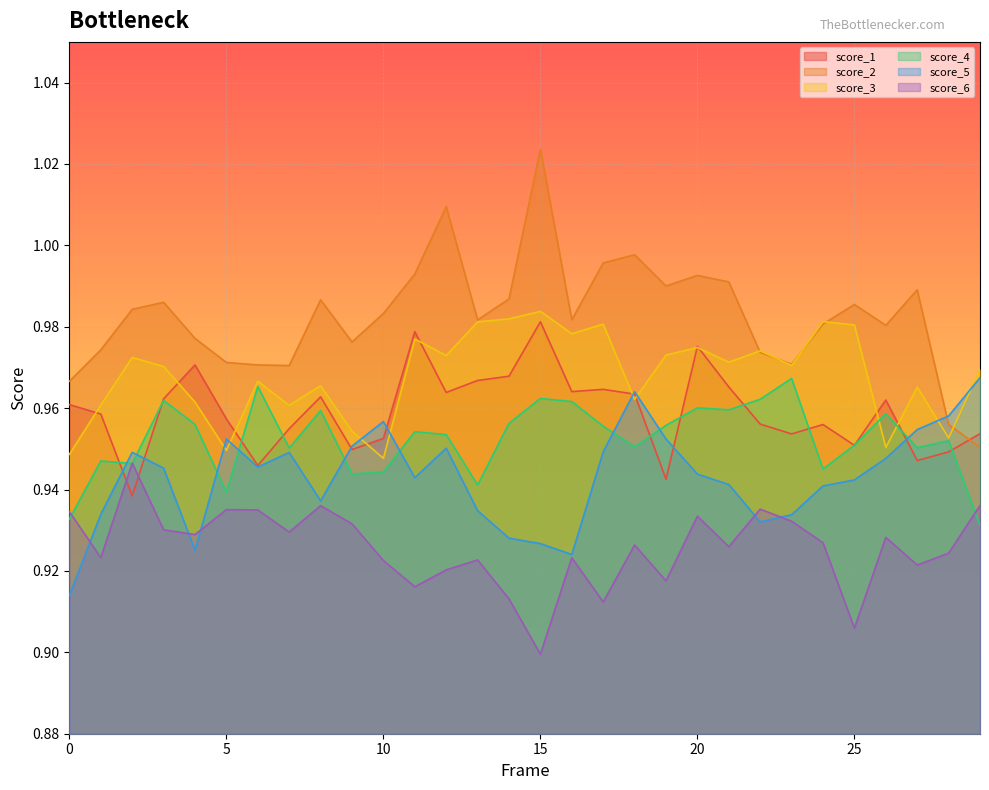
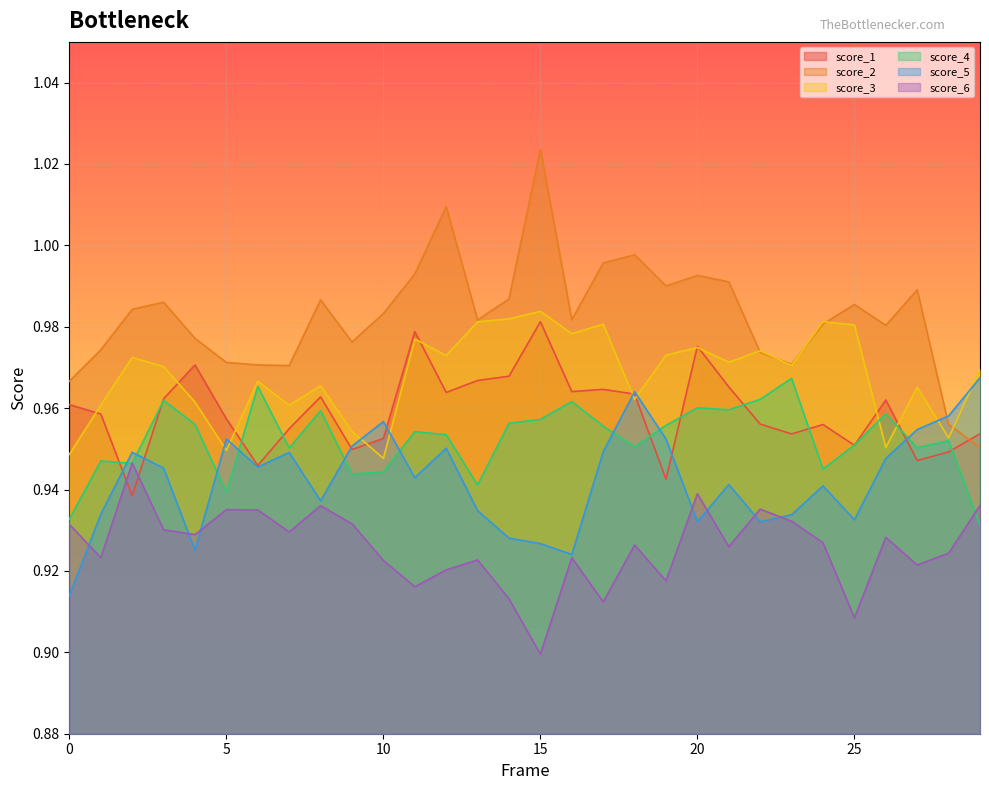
  {
    "score_4": {
      "0": 0.933,
      "5": 0.939,
      "10": 0.944,
-     "15": 0.962,
+     "15": 0.957,
      "20": 0.960
    },
    "score_5": {
      "0": 0.914,
      "5": 0.952,
      "10": 0.957,
      "15": 0.927,
-     "20": 0.944,
-     "25": 0.942
+     "20": 0.932,
+     "25": 0.933
    },
    "score_6": {
-     "0": 0.935,
+     "0": 0.931,
      "5": 0.935,
      "10": 0.923,
      "15": 0.900,
-     "20": 0.933,
-     "25": 0.906
+     "20": 0.939,
+     "25": 0.908
    }
  }
